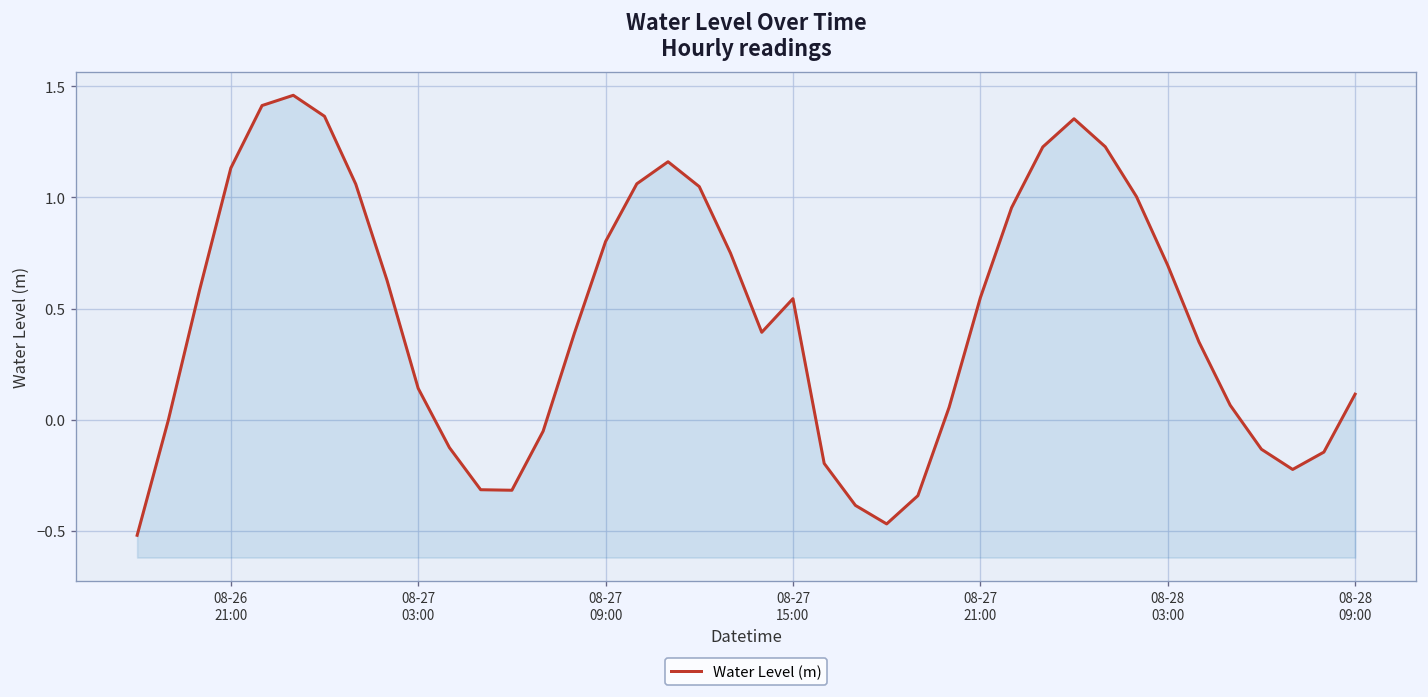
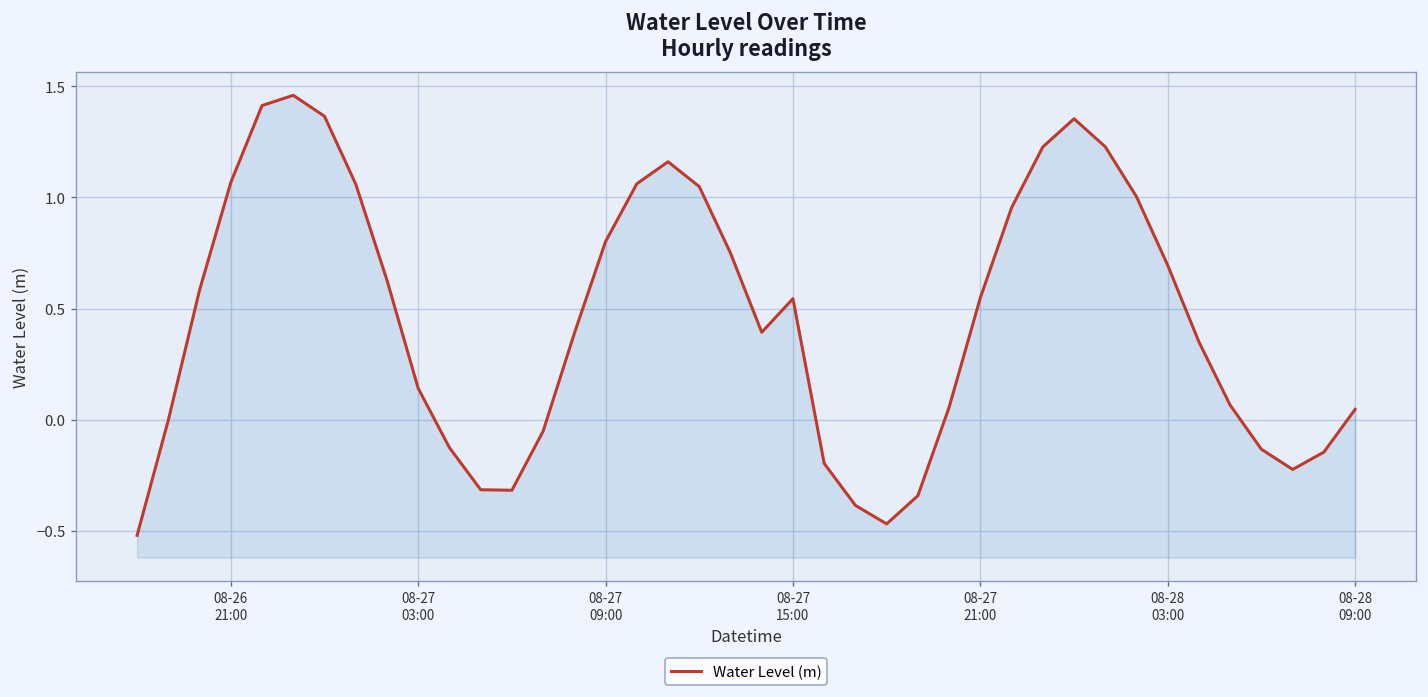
  {
-   "08-26 21:00": 1.13,
+   "08-26 21:00": 1.07,
    "08-27 03:00": 0.14,
    "08-27 09:00": 0.80,
    "08-27 15:00": 0.55,
    "08-27 21:00": 0.55,
    "08-28 03:00": 0.70,
-   "08-28 09:00": 0.12
+   "08-28 09:00": 0.05
  }
